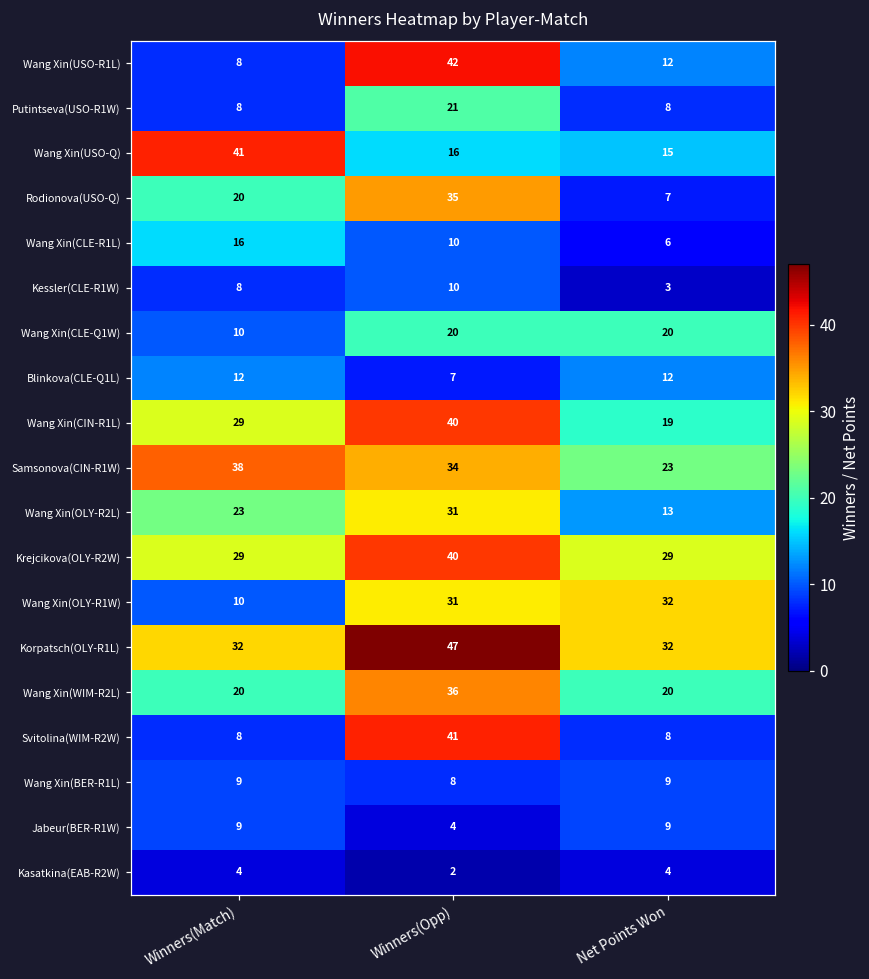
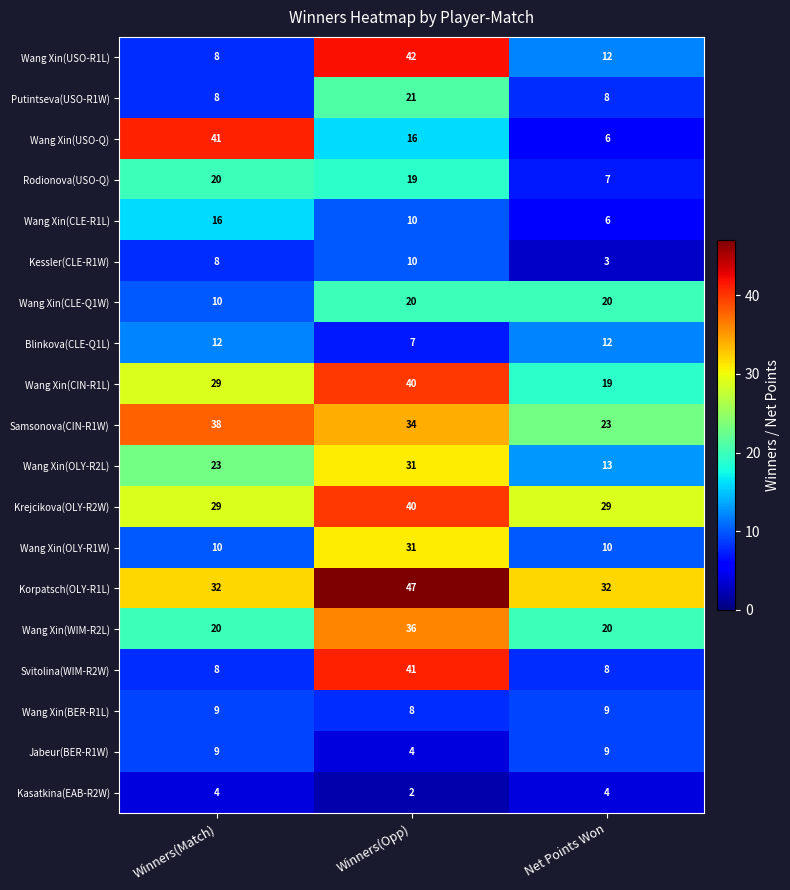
  {
    "Wang Xin(USO-R1L)": {
      "Winners(Match)": 8,
      "Winners(Opp)": 42,
      "Net Points Won": 12
    },
    "Putintseva(USO-R1W)": {
      "Winners(Match)": 8,
      "Winners(Opp)": 21,
      "Net Points Won": 8
    },
    "Wang Xin(USO-Q)": {
      "Winners(Match)": 41,
      "Winners(Opp)": 16,
-     "Net Points Won": 15
+     "Net Points Won": 6
    },
    "Rodionova(USO-Q)": {
      "Winners(Match)": 20,
-     "Winners(Opp)": 35,
+     "Winners(Opp)": 19,
      "Net Points Won": 7
    },
    "Wang Xin(CLE-R1L)": {
      "Winners(Match)": 16,
      "Winners(Opp)": 10,
      "Net Points Won": 6
    },
    "Kessler(CLE-R1W)": {
      "Winners(Match)": 8,
      "Winners(Opp)": 10,
      "Net Points Won": 3
    },
    "Wang Xin(CLE-Q1W)": {
      "Winners(Match)": 10,
      "Winners(Opp)": 20,
      "Net Points Won": 20
    },
    "Blinkova(CLE-Q1L)": {
      "Winners(Match)": 12,
      "Winners(Opp)": 7,
      "Net Points Won": 12
    },
    "Wang Xin(CIN-R1L)": {
      "Winners(Match)": 29,
      "Winners(Opp)": 40,
      "Net Points Won": 19
    },
    "Samsonova(CIN-R1W)": {
      "Winners(Match)": 38,
      "Winners(Opp)": 34,
      "Net Points Won": 23
    },
    "Wang Xin(OLY-R2L)": {
      "Winners(Match)": 23,
      "Winners(Opp)": 31,
      "Net Points Won": 13
    },
    "Krejcikova(OLY-R2W)": {
      "Winners(Match)": 29,
      "Winners(Opp)": 40,
      "Net Points Won": 29
    },
    "Wang Xin(OLY-R1W)": {
      "Winners(Match)": 10,
      "Winners(Opp)": 31,
-     "Net Points Won": 32
+     "Net Points Won": 10
    },
    "Korpatsch(OLY-R1L)": {
      "Winners(Match)": 32,
      "Winners(Opp)": 47,
      "Net Points Won": 32
    },
    "Wang Xin(WIM-R2L)": {
      "Winners(Match)": 20,
      "Winners(Opp)": 36,
      "Net Points Won": 20
    },
    "Svitolina(WIM-R2W)": {
      "Winners(Match)": 8,
      "Winners(Opp)": 41,
      "Net Points Won": 8
    },
    "Wang Xin(BER-R1L)": {
      "Winners(Match)": 9,
      "Winners(Opp)": 8,
      "Net Points Won": 9
    },
    "Jabeur(BER-R1W)": {
      "Winners(Match)": 9,
      "Winners(Opp)": 4,
      "Net Points Won": 9
    },
    "Kasatkina(EAB-R2W)": {
      "Winners(Match)": 4,
      "Winners(Opp)": 2,
      "Net Points Won": 4
    }
  }
